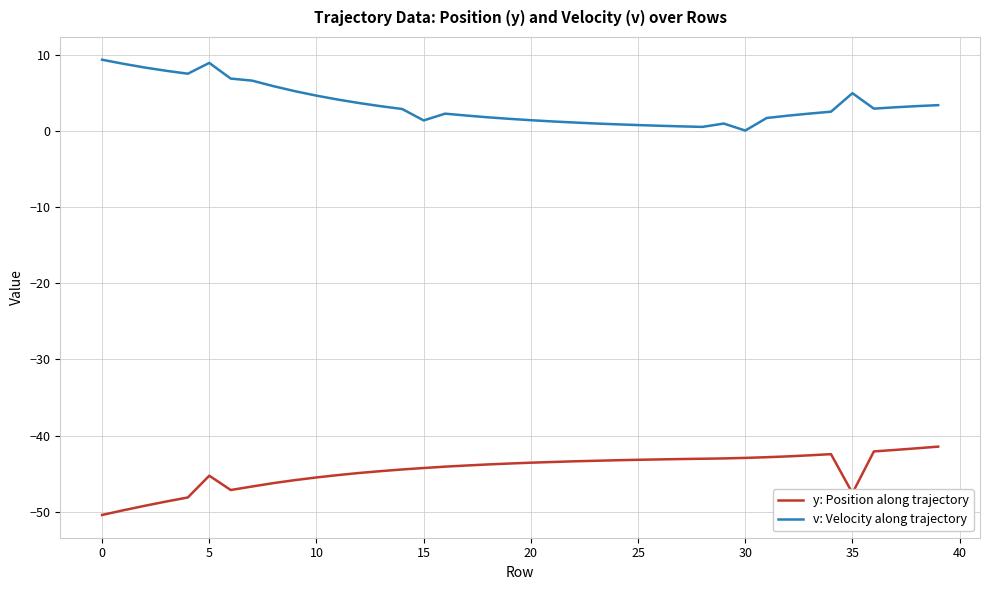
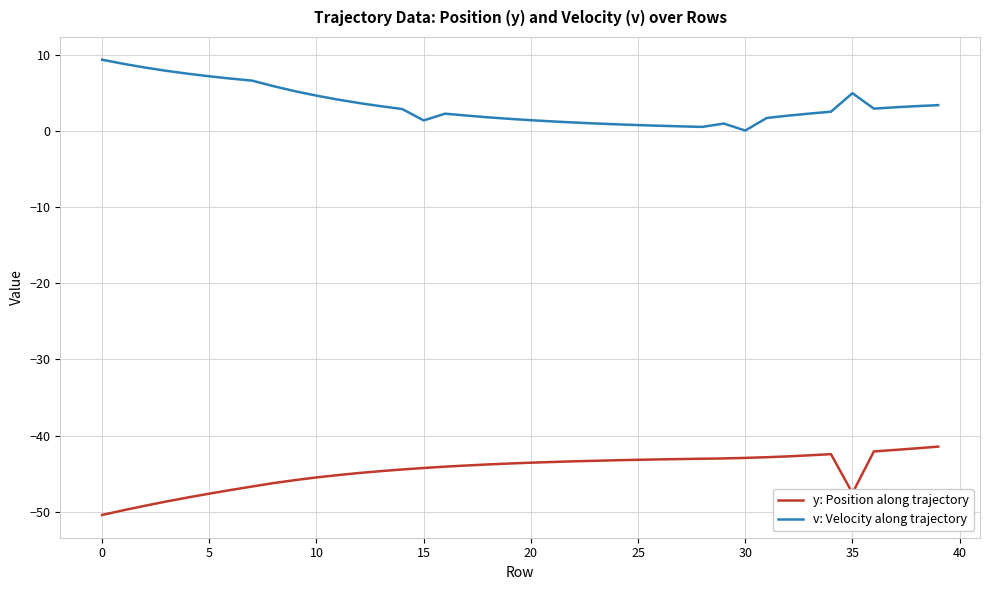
  {
    "y: Position along trajectory": {
      "0": -50,
-     "5": -45,
+     "5": -48,
      "10": -46,
      "15": -44,
      "20": -44,
      "25": -43,
      "30": -43
    },
    "v: Velocity along trajectory": {
      "0": 9,
-     "5": 9,
+     "5": 7,
      "10": 5,
      "15": 1,
      "20": 1,
      "25": 1,
      "30": 0,
      "35": 5
    }
  }
